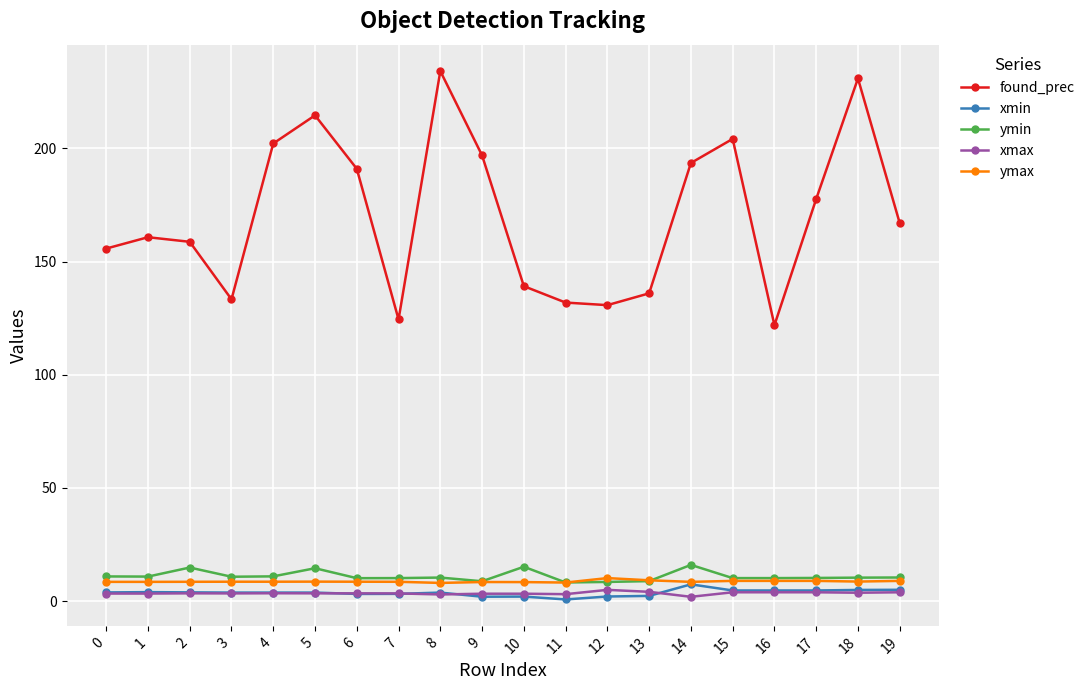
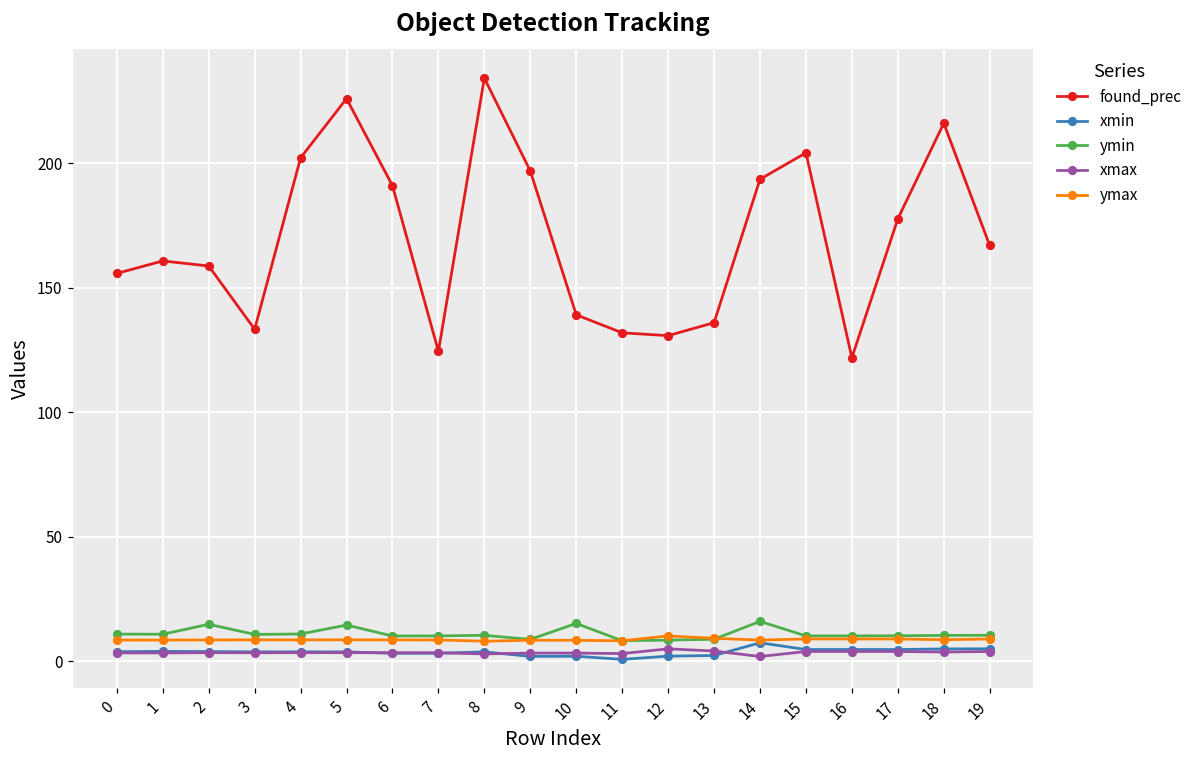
  {
    "found_prec": {
      "0": 156,
      "1": 161,
      "2": 159,
      "3": 133,
      "4": 202,
-     "5": 215,
+     "5": 226,
      "6": 191,
      "7": 124,
      "8": 234,
      "9": 197,
      "10": 139,
      "11": 132,
      "12": 131,
      "13": 136,
      "14": 194,
      "15": 204,
      "16": 122,
      "17": 178,
-     "18": 231,
+     "18": 216,
      "19": 167
    },
    "xmin": {
      "9": 2,
      "10": 2,
      "11": 1,
      "12": 2,
      "13": 2,
      "18": 5
    },
    "ymin": {
      "0": 11,
      "1": 11,
      "2": 15,
      "3": 11,
      "4": 11,
      "5": 15,
      "6": 10,
      "7": 10,
      "8": 10,
      "10": 15,
      "12": 8,
      "14": 16,
      "15": 10,
      "16": 10,
      "17": 10,
      "18": 10,
      "19": 10
    },
    "xmax": {
      "9": 3,
      "10": 3,
      "11": 3,
      "12": 5,
      "13": 4,
      "14": 2,
      "18": 4
    },
    "ymax": {
      "0": 9,
      "1": 9,
      "2": 9,
      "3": 9,
      "4": 9,
      "5": 9,
      "6": 9,
      "7": 9,
      "8": 8,
      "10": 8,
      "12": 10,
      "15": 9,
      "16": 9,
      "17": 9,
      "18": 9,
      "19": 9
    }
  }
